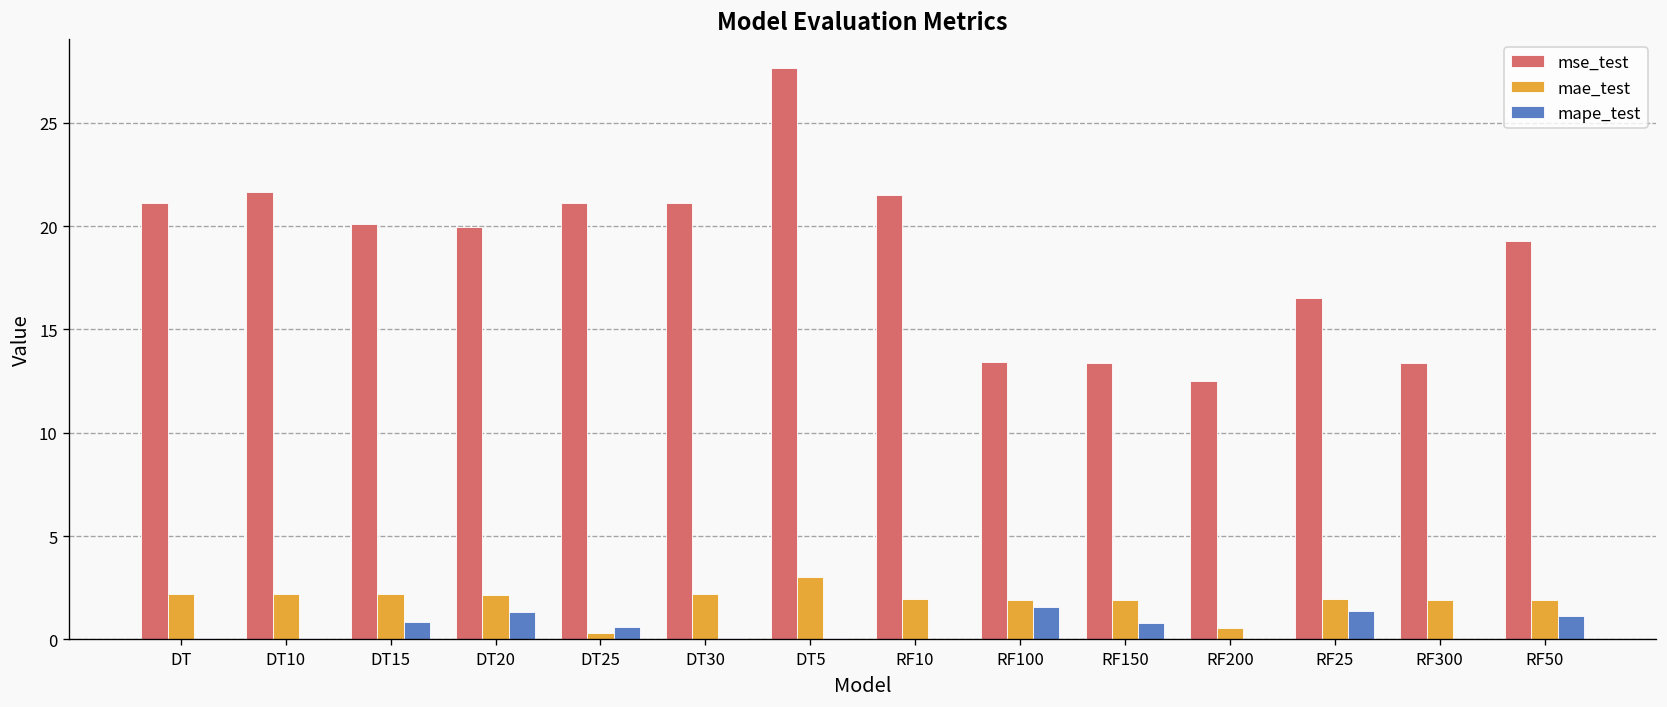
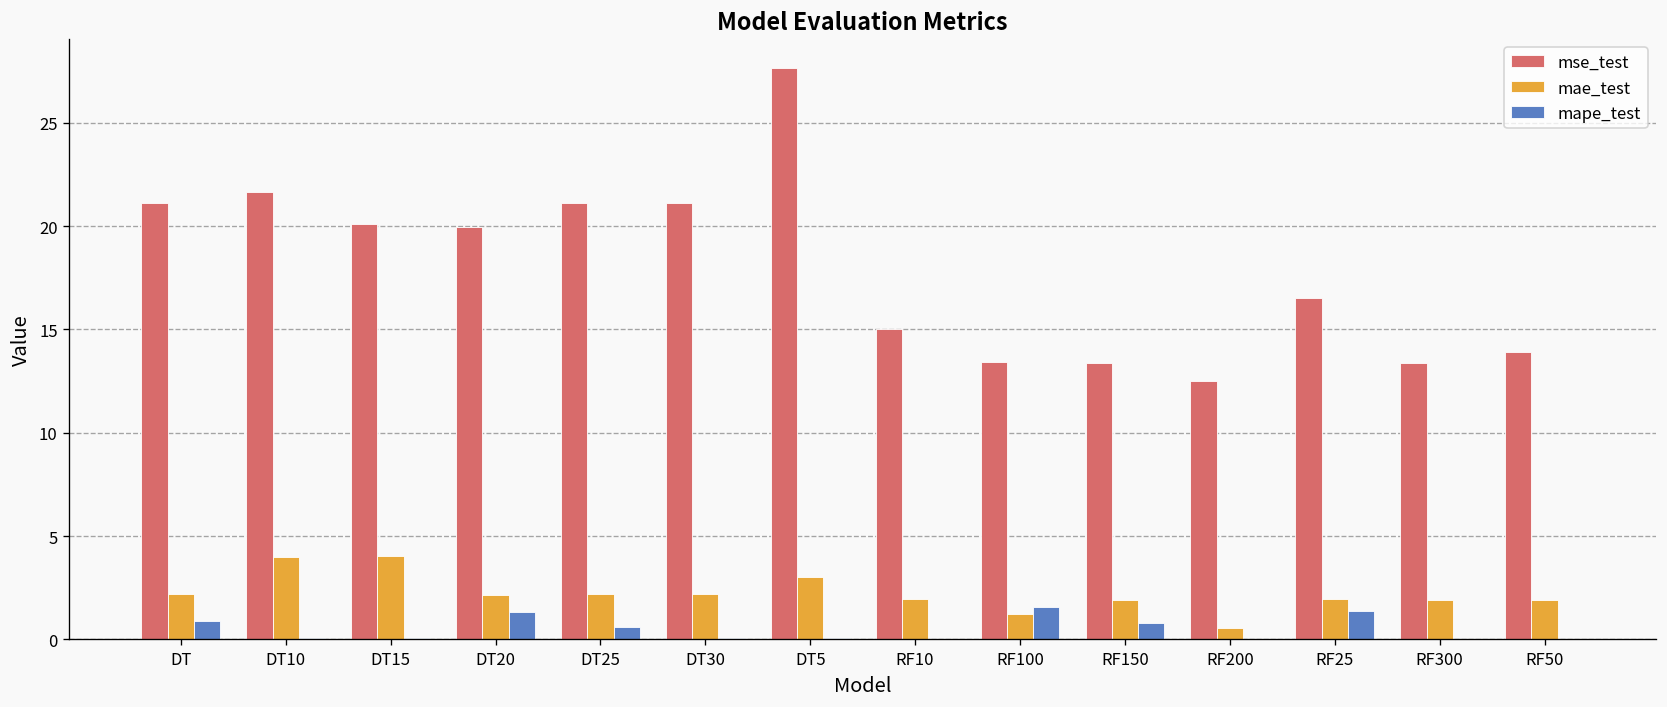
  {
    "mse_test": {
      "DT": 21.1,
      "DT10": 21.6,
      "DT15": 20.1,
      "DT20": 19.9,
      "DT25": 21.1,
      "DT30": 21.1,
      "DT5": 27.7,
-     "RF10": 21.5,
+     "RF10": 15.0,
      "RF100": 13.4,
      "RF150": 13.4,
      "RF200": 12.5,
      "RF25": 16.5,
      "RF300": 13.4,
-     "RF50": 19.3
+     "RF50": 13.9
    },
    "mae_test": {
      "DT": 2.2,
-     "DT10": 2.2,
-     "DT15": 2.2,
+     "DT10": 4.0,
+     "DT15": 4.0,
      "DT20": 2.1,
-     "DT25": 0.3,
+     "DT25": 2.2,
      "DT30": 2.2,
      "DT5": 3.0,
      "RF10": 2.0,
-     "RF100": 1.9,
+     "RF100": 1.2,
      "RF150": 1.9,
      "RF200": 0.6,
      "RF25": 1.9,
      "RF300": 1.9,
      "RF50": 1.9
    },
    "mape_test": {
-     "DT": 0.1,
-     "DT15": 0.8,
+     "DT": 0.9,
+     "DT15": 0.0,
      "DT20": 1.3,
      "DT25": 0.6,
      "RF100": 1.6,
      "RF150": 0.8,
      "RF25": 1.4,
-     "RF50": 1.1
+     "RF50": 0.0
    }
  }
